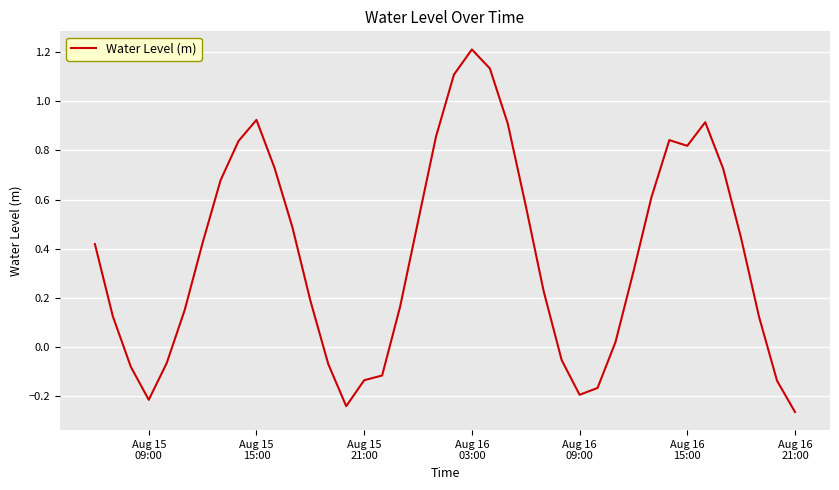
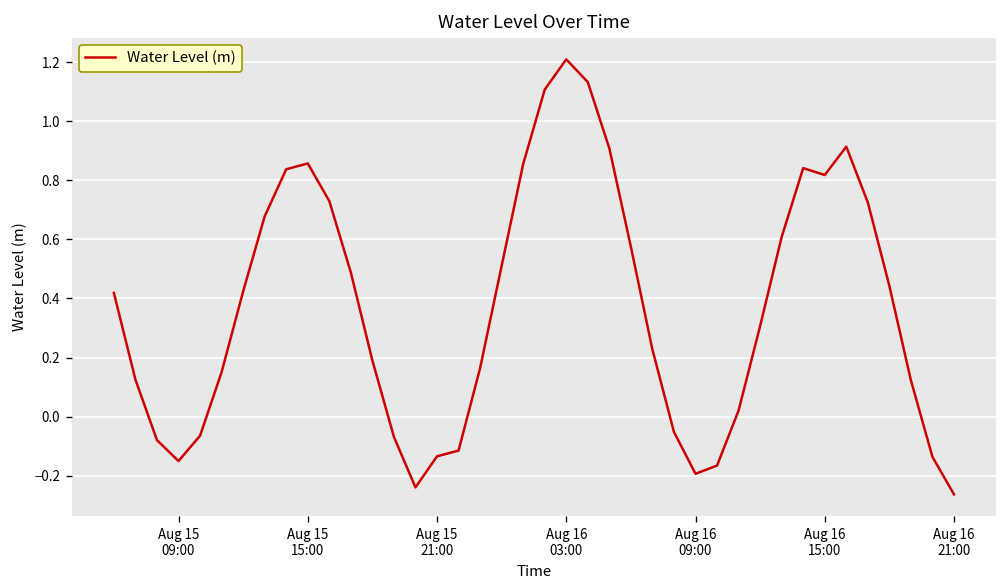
  {
-   "Aug 15 09:00": -0.21,
-   "Aug 15 15:00": 0.92,
+   "Aug 15 09:00": -0.15,
+   "Aug 15 15:00": 0.86,
    "Aug 15 21:00": -0.13,
    "Aug 16 03:00": 1.21,
    "Aug 16 09:00": -0.19,
    "Aug 16 15:00": 0.82,
    "Aug 16 21:00": -0.26
  }
